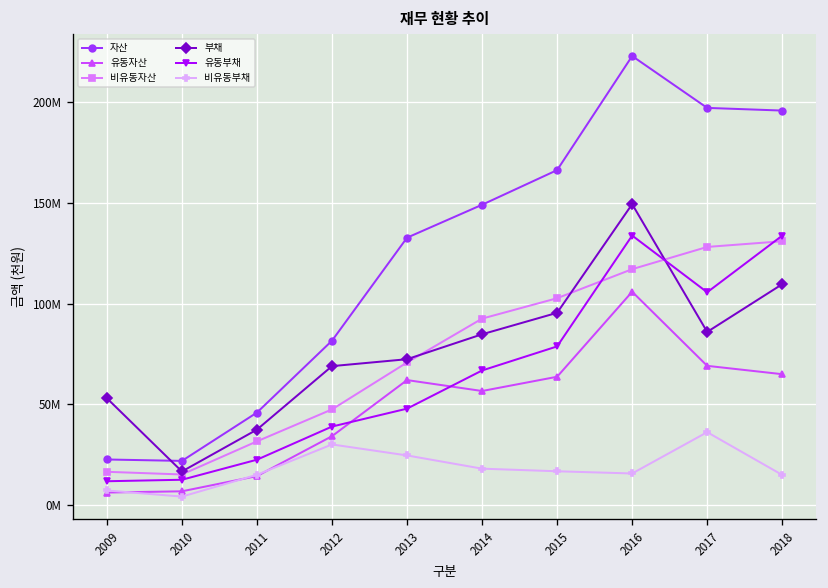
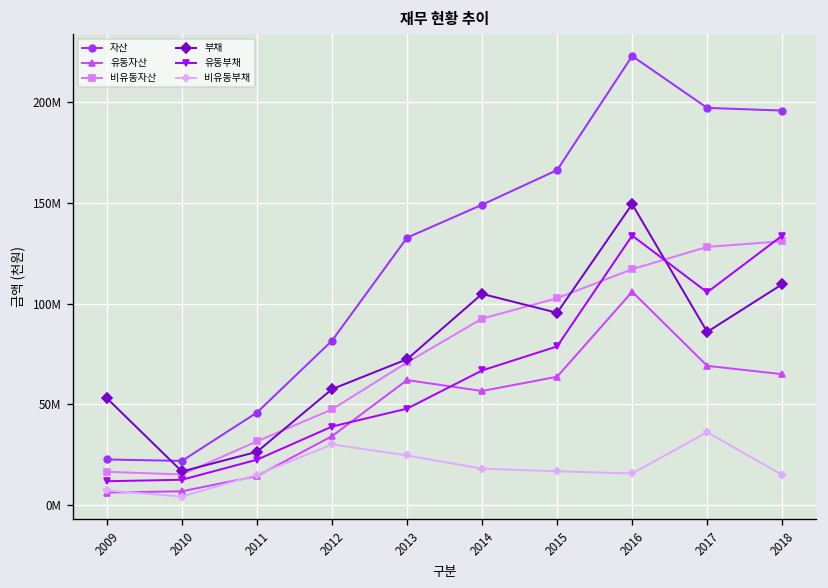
  {
    "부채": {
      "2009": 53000000,
-     "2011": 37000000,
-     "2012": 69000000,
+     "2011": 26000000,
+     "2012": 58000000,
      "2013": 72000000,
-     "2014": 85000000,
+     "2014": 105000000,
      "2015": 95000000,
      "2016": 149000000,
      "2017": 86000000,
      "2018": 110000000
    }
  }
